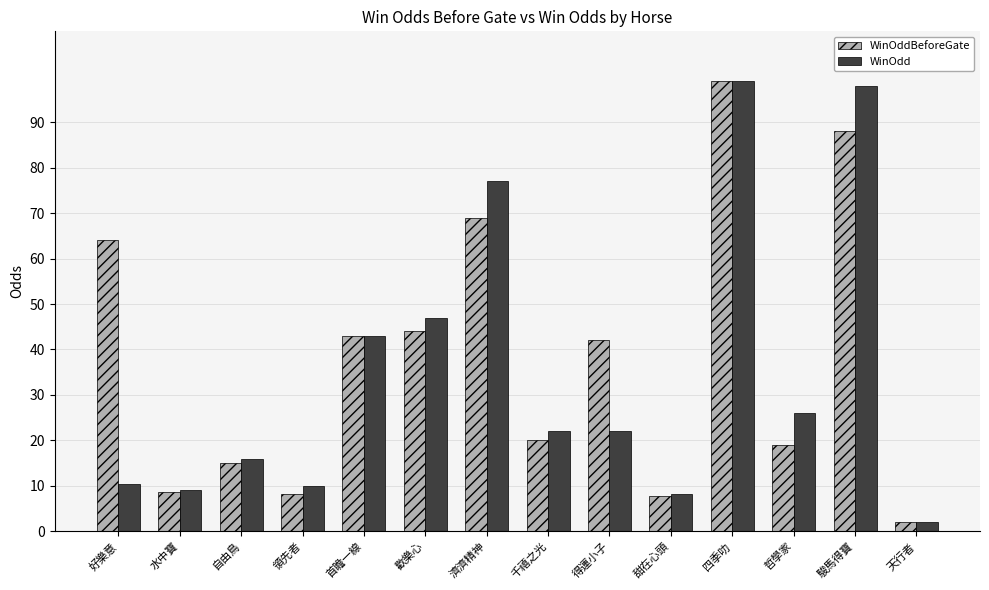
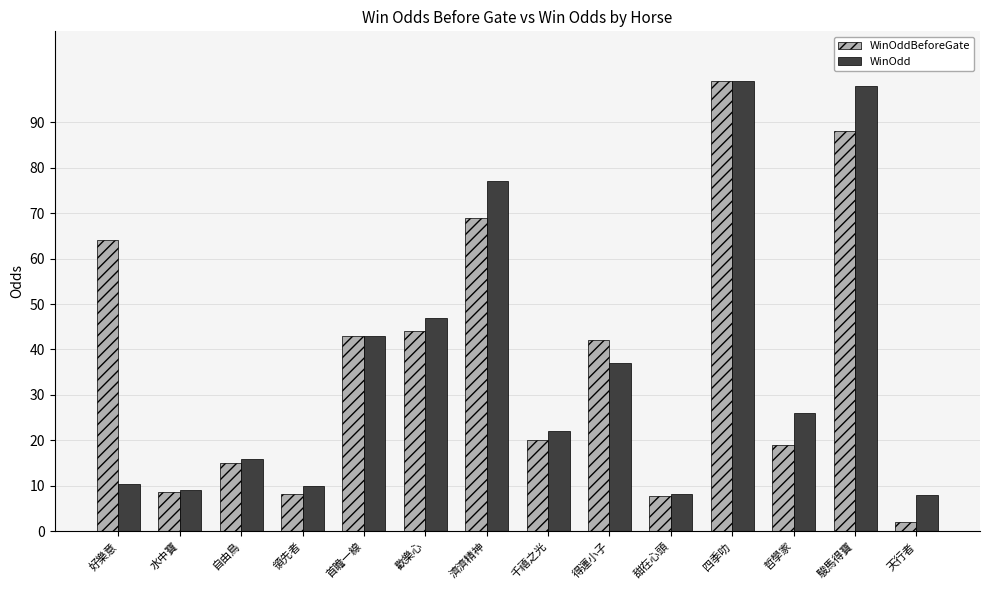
  {
    "WinOddBeforeGate": {
      "好樂意": 64,
      "水中寶": 9,
      "自由鳥": 15,
      "領先者": 8,
      "首瞻一線": 43,
      "歡樂心": 44,
      "濟濟精神": 69,
      "千禧之光": 20,
      "得運小子": 42,
      "甜在心頭": 8,
      "四季叻": 99,
      "哲學家": 19,
      "駿馬得寶": 88,
      "天行者": 2
    },
    "WinOdd": {
      "好樂意": 10,
      "水中寶": 9,
      "自由鳥": 16,
      "領先者": 10,
      "首瞻一線": 43,
      "歡樂心": 47,
      "濟濟精神": 77,
      "千禧之光": 22,
-     "得運小子": 22,
+     "得運小子": 37,
      "甜在心頭": 8,
      "四季叻": 99,
      "哲學家": 26,
      "駿馬得寶": 98,
-     "天行者": 2
+     "天行者": 8
    }
  }
